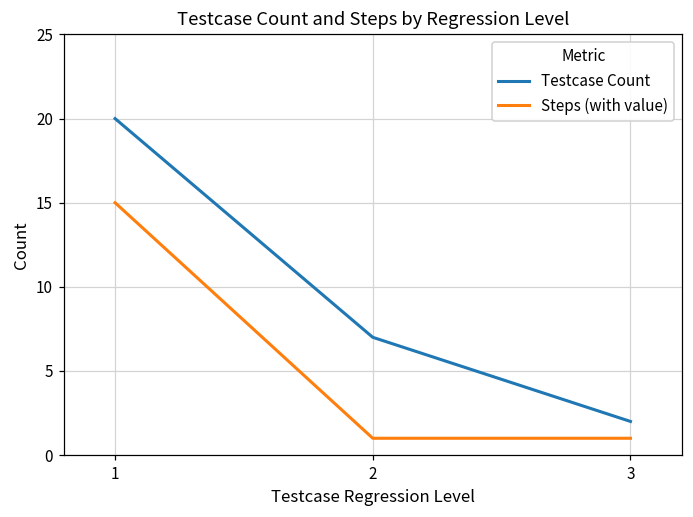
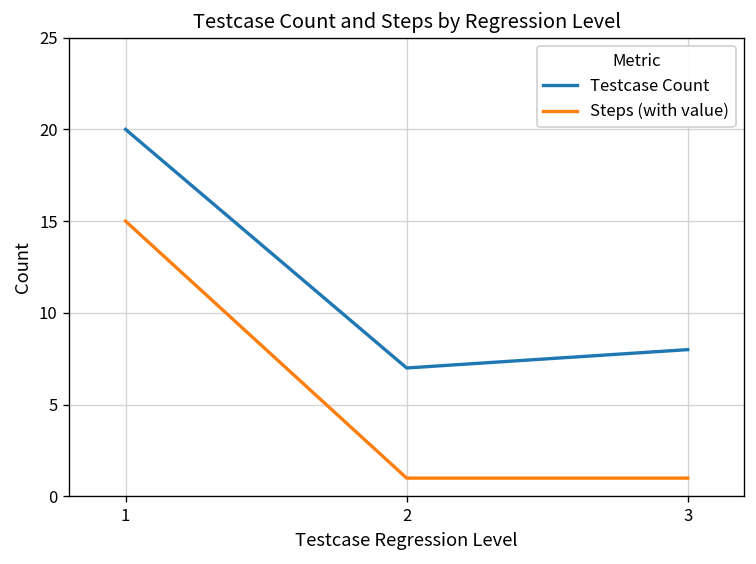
  {
    "Testcase Count": {
      "1": 20,
      "2": 7,
-     "3": 2
+     "3": 8
    },
    "Steps (with value)": {
      "1": 15,
      "2": 1,
      "3": 1
    }
  }
